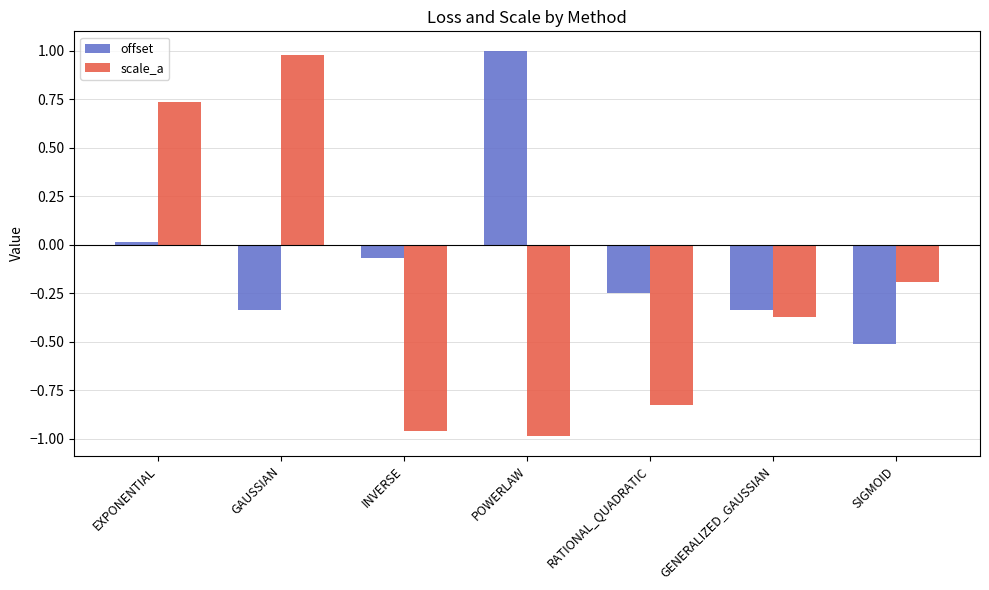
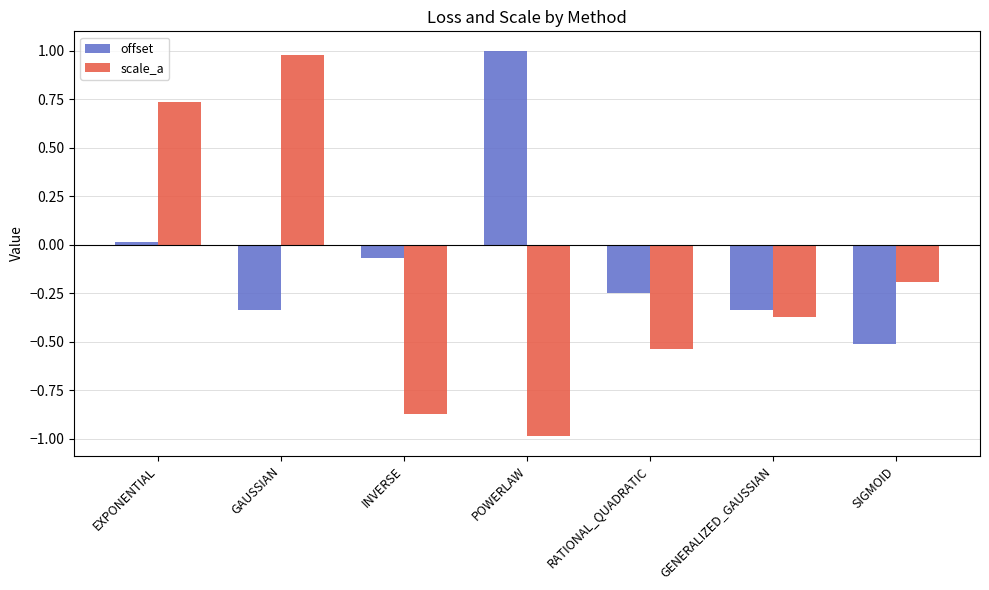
  {
    "offset": {
      "EXPONENTIAL": 0.01,
      "GAUSSIAN": -0.34,
      "INVERSE": -0.07,
      "POWERLAW": 1.00,
      "RATIONAL_QUADRATIC": -0.25,
      "GENERALIZED_GAUSSIAN": -0.34,
      "SIGMOID": -0.51
    },
    "scale_a": {
      "EXPONENTIAL": 0.74,
      "GAUSSIAN": 0.98,
-     "INVERSE": -0.96,
+     "INVERSE": -0.87,
      "POWERLAW": -0.99,
-     "RATIONAL_QUADRATIC": -0.83,
+     "RATIONAL_QUADRATIC": -0.54,
      "GENERALIZED_GAUSSIAN": -0.37,
      "SIGMOID": -0.19
    }
  }
